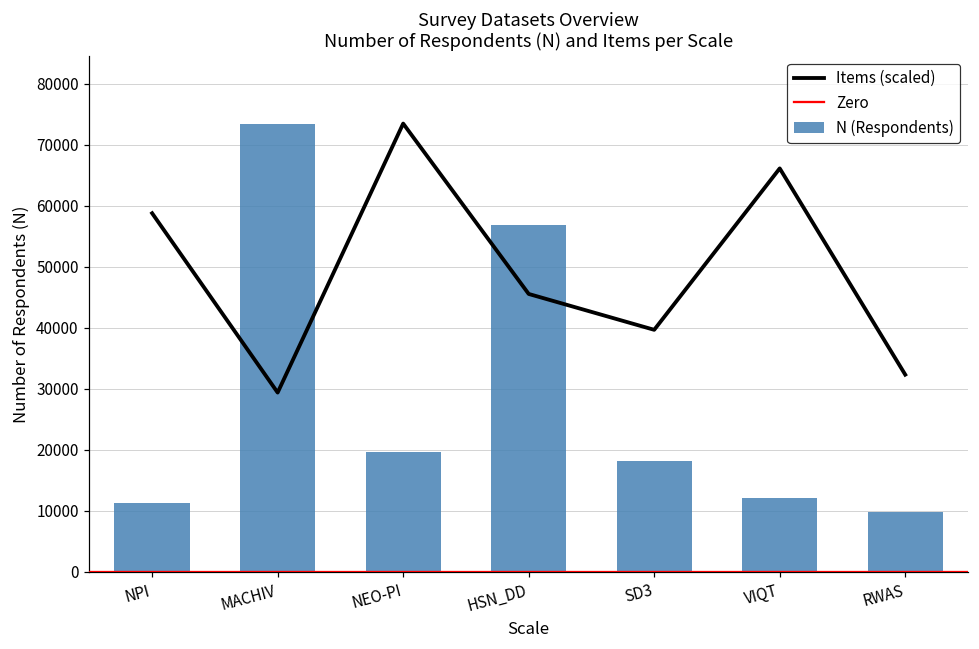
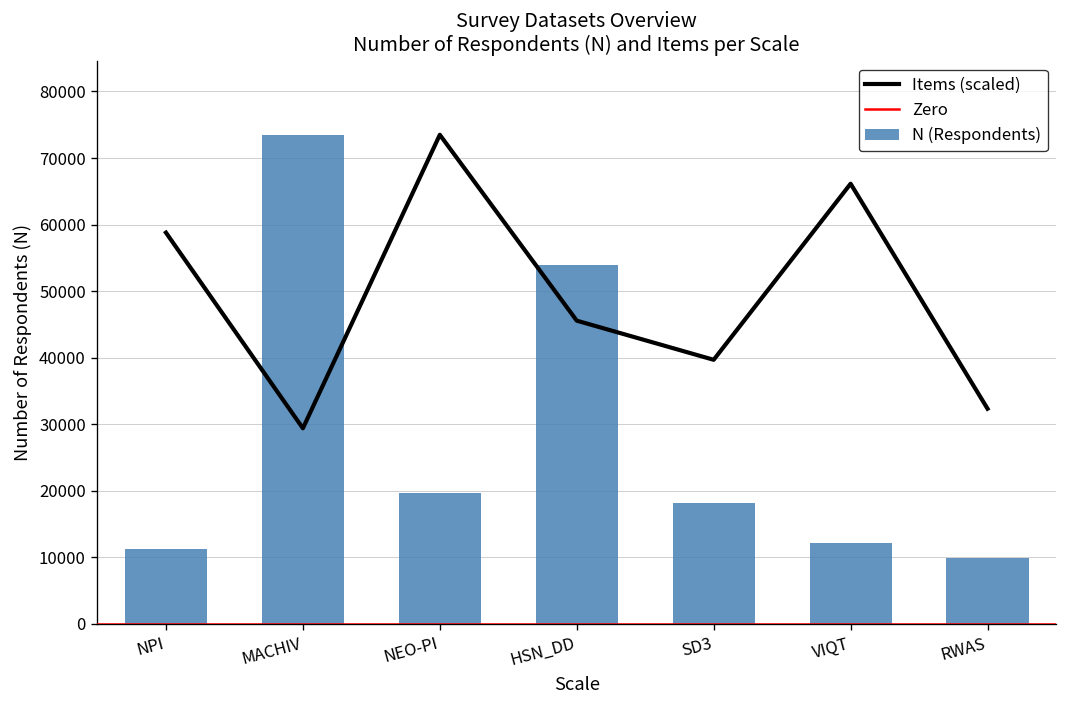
  {
    "Items (scaled)": {
      "NPI": 59000,
      "MACHIV": 29000,
      "NEO-PI": 73000,
      "HSN_DD": 46000,
      "SD3": 40000,
      "VIQT": 66000,
      "RWAS": 32000
    },
    "N (Respondents)": {
      "NPI": 11000,
      "MACHIV": 73000,
      "NEO-PI": 20000,
-     "HSN_DD": 57000,
+     "HSN_DD": 54000,
      "SD3": 18000,
      "VIQT": 12000,
      "RWAS": 10000
    }
  }
